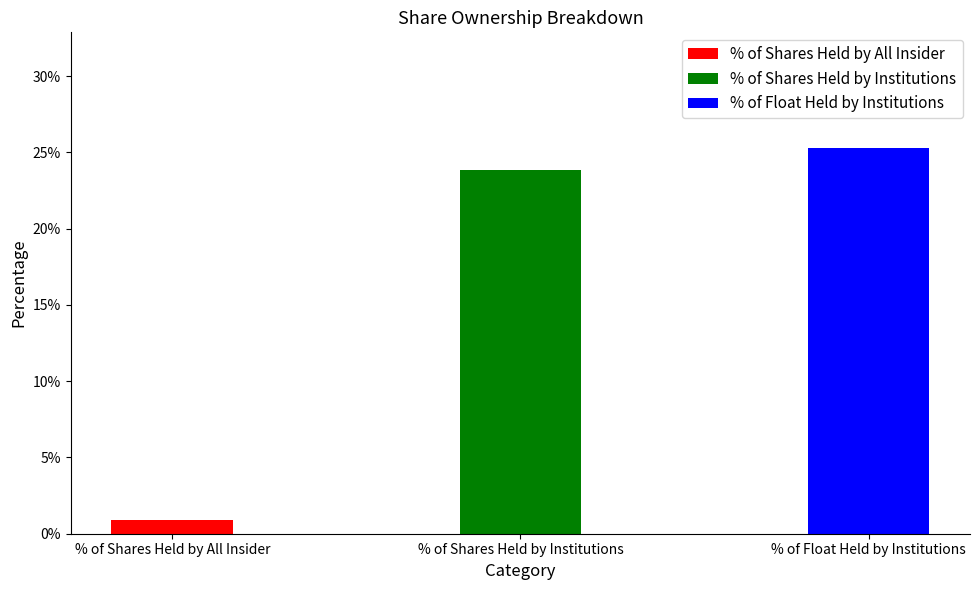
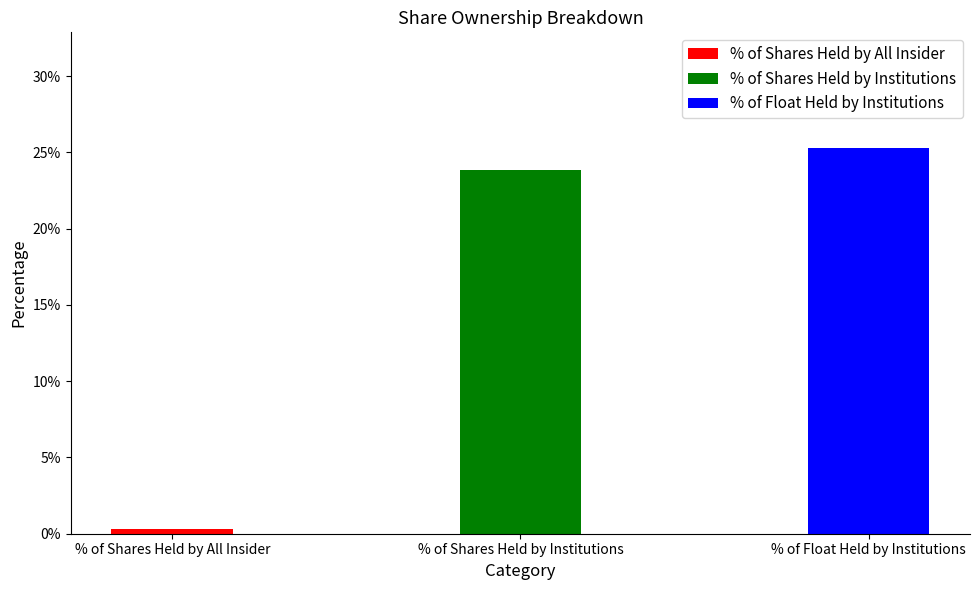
  {
-   "% of Shares Held by All Insider": "0.9%",
+   "% of Shares Held by All Insider": "0.3%",
    "% of Shares Held by Institutions": "23.8%",
    "% of Float Held by Institutions": "25.3%"
  }
